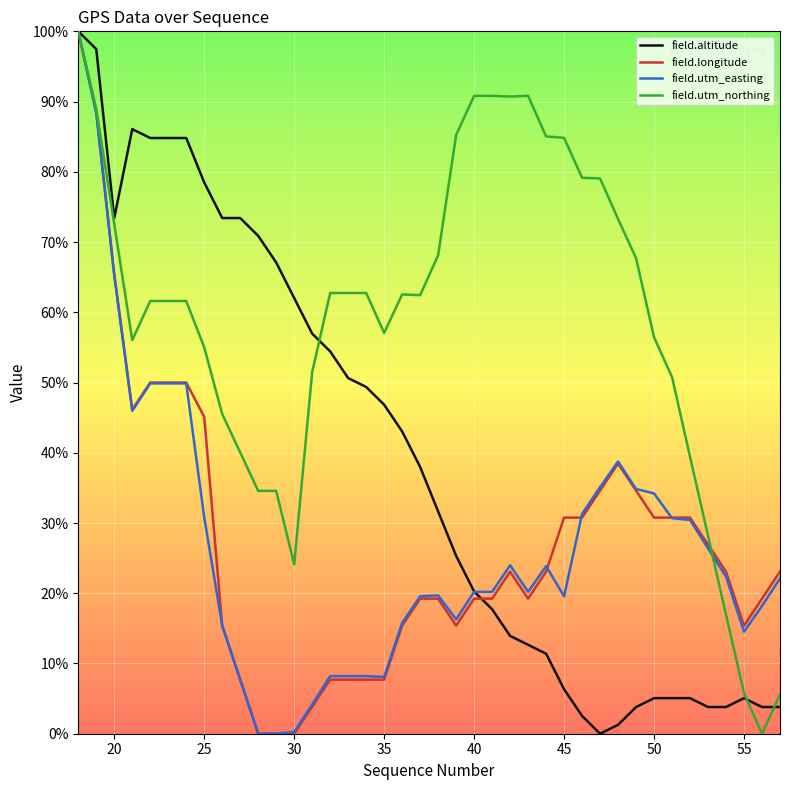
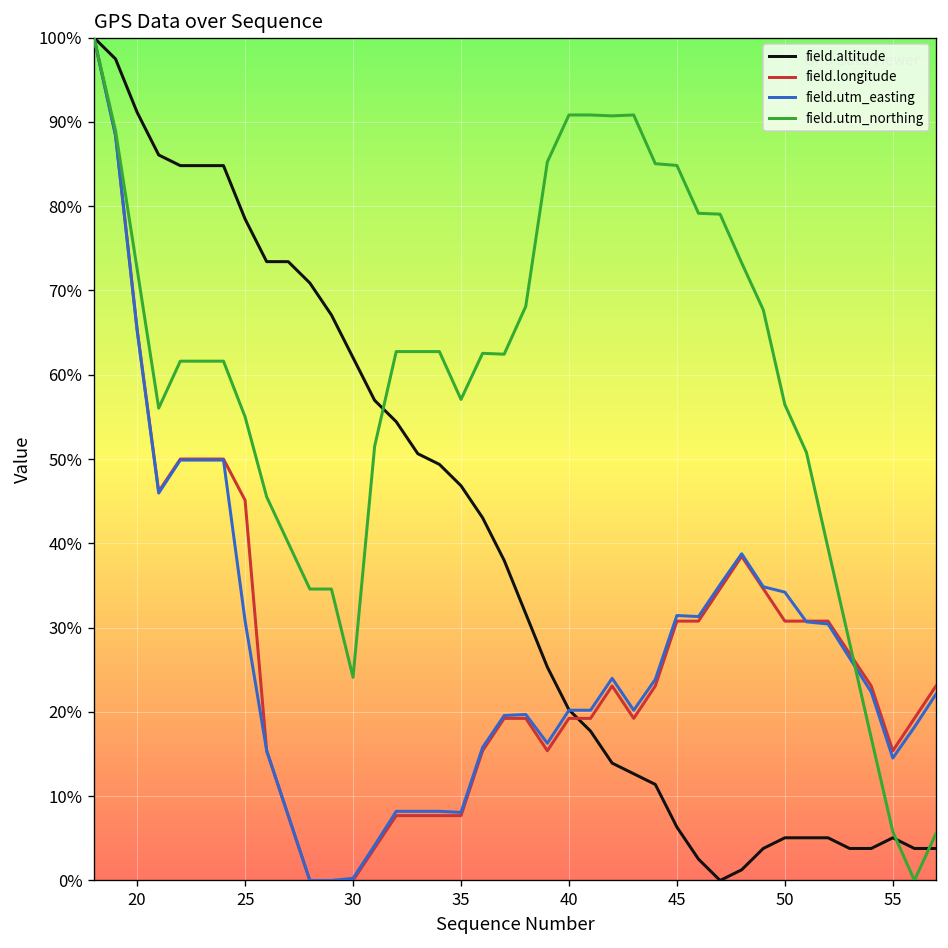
  {
    "field.altitude": {
-     "20": "73%",
+     "20": "91%",
      "25": "78%",
      "30": "62%",
      "35": "47%",
      "45": "6%",
      "50": "5%",
      "55": "5%"
    },
    "field.longitude": {
      "25": "45%",
      "35": "8%",
      "40": "19%",
      "45": "31%",
      "50": "31%",
      "55": "15%"
    },
    "field.utm_easting": {
      "25": "31%",
      "35": "8%",
-     "45": "20%",
+     "45": "31%",
      "50": "34%",
      "55": "15%"
    },
    "field.utm_northing": {
      "20": "73%",
      "25": "55%",
      "30": "24%",
      "35": "57%",
      "40": "91%",
      "45": "85%",
      "50": "56%",
      "55": "6%"
    }
  }
